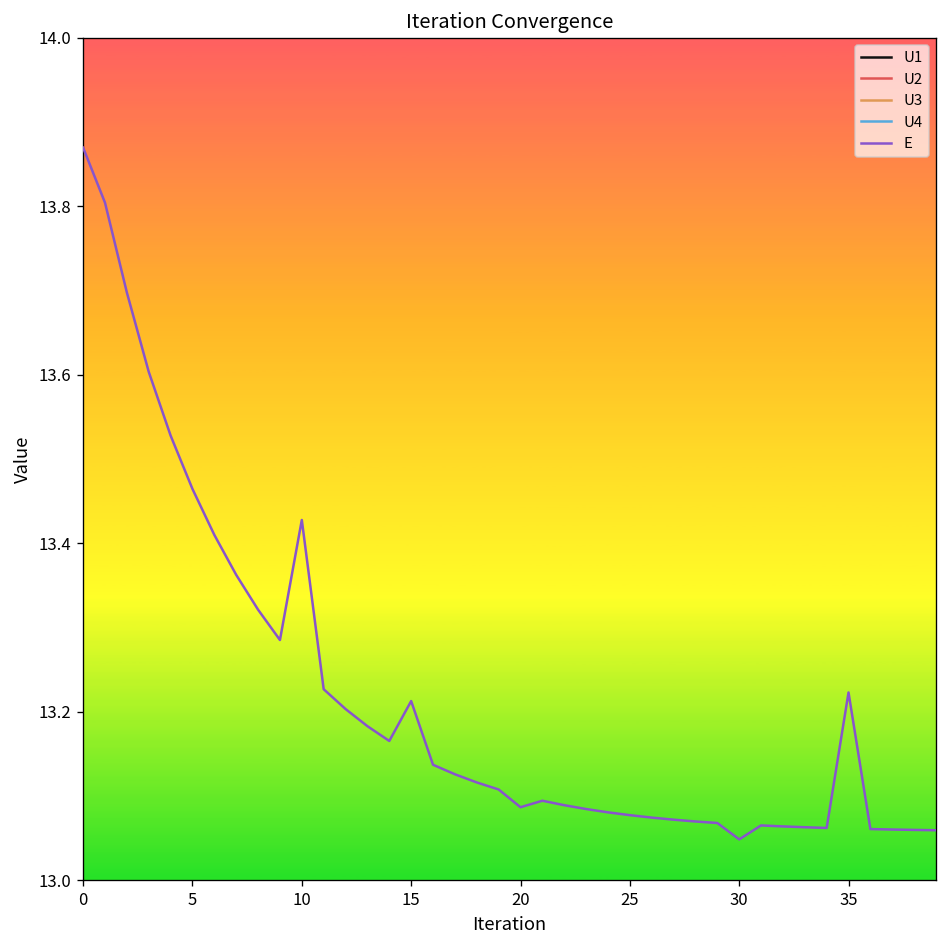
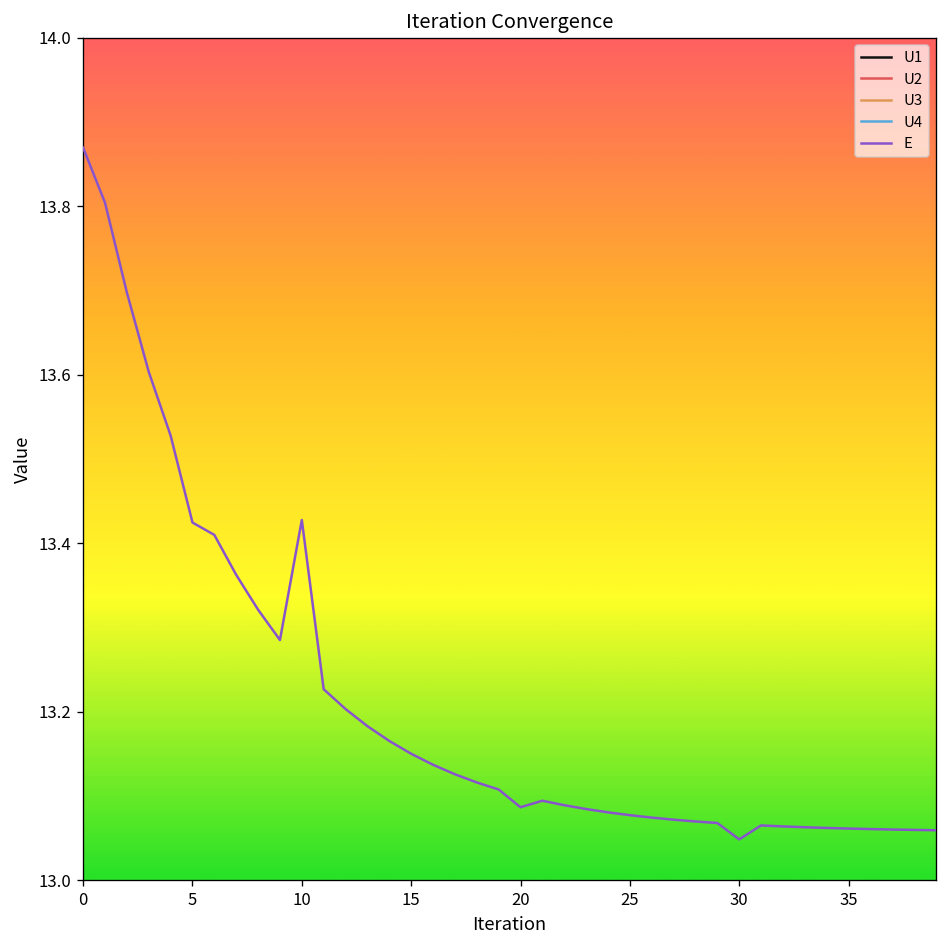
  {
    "E": {
      "0": 13.87,
-     "5": 13.46,
+     "5": 13.42,
      "10": 13.43,
-     "15": 13.21,
+     "15": 13.15,
      "20": 13.09,
      "25": 13.08,
      "30": 13.05,
-     "35": 13.22
+     "35": 13.06
    }
  }
